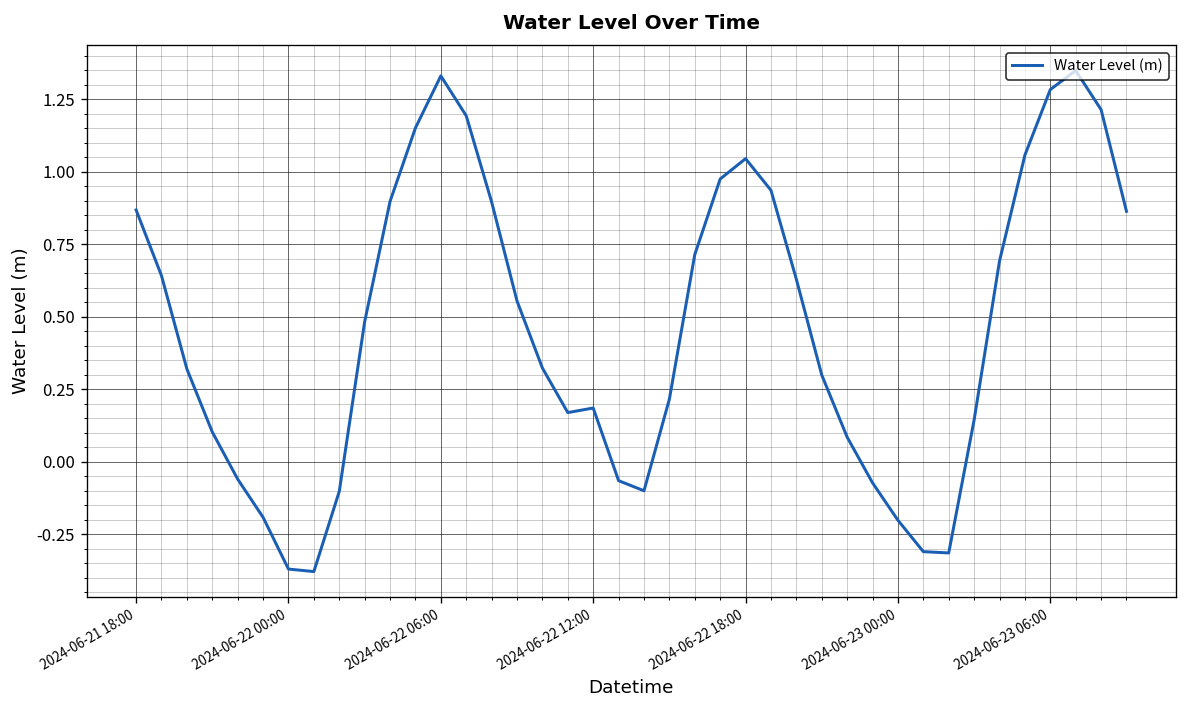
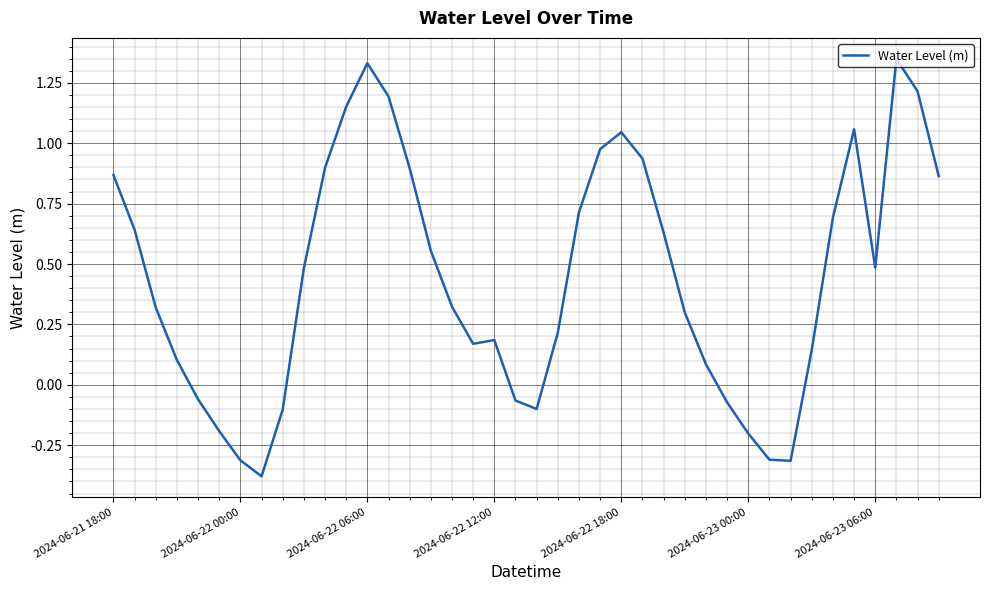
  {
    "2024-06-21 18:00": 0.87,
-   "2024-06-22 00:00": -0.37,
+   "2024-06-22 00:00": -0.31,
    "2024-06-22 06:00": 1.33,
    "2024-06-22 12:00": 0.19,
    "2024-06-22 18:00": 1.05,
    "2024-06-23 00:00": -0.20,
-   "2024-06-23 06:00": 1.28
+   "2024-06-23 06:00": 0.48
  }
